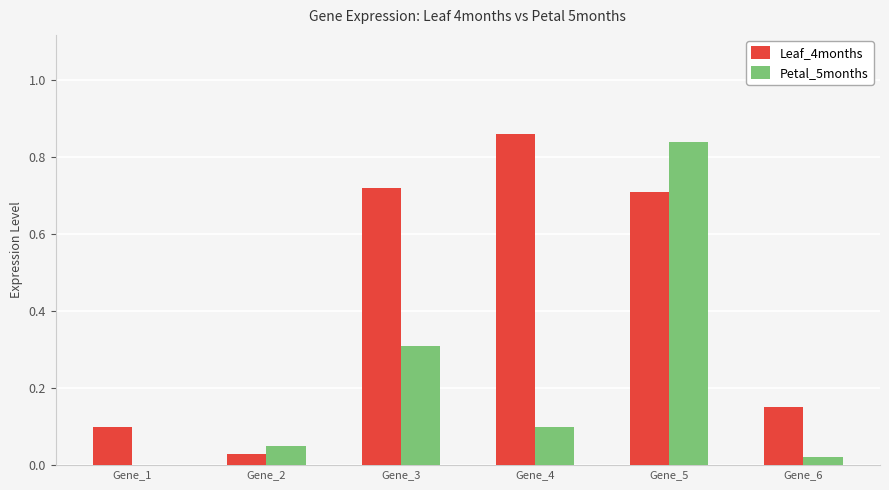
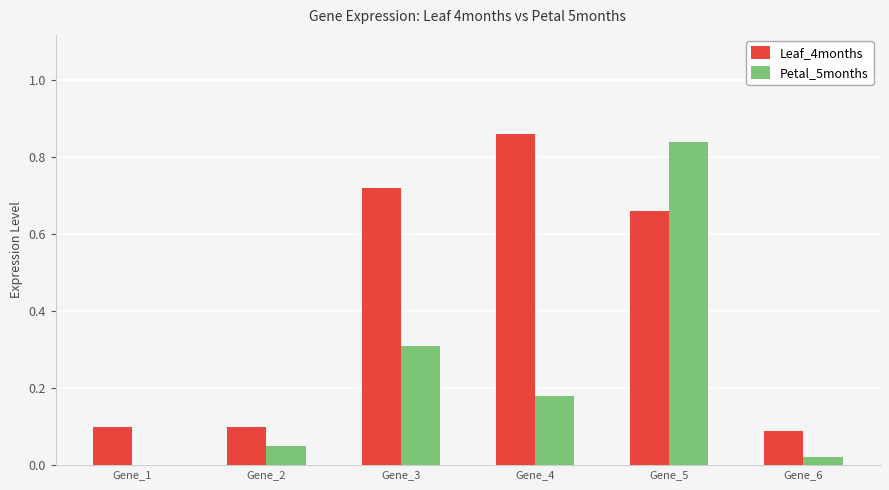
  {
    "Leaf_4months": {
      "Gene_1": 0.10,
-     "Gene_2": 0.03,
+     "Gene_2": 0.10,
      "Gene_3": 0.72,
      "Gene_4": 0.86,
-     "Gene_5": 0.71,
-     "Gene_6": 0.15
+     "Gene_5": 0.66,
+     "Gene_6": 0.09
    },
    "Petal_5months": {
      "Gene_1": 0.00,
      "Gene_2": 0.05,
      "Gene_3": 0.31,
-     "Gene_4": 0.10,
+     "Gene_4": 0.18,
      "Gene_5": 0.84,
      "Gene_6": 0.02
    }
  }
